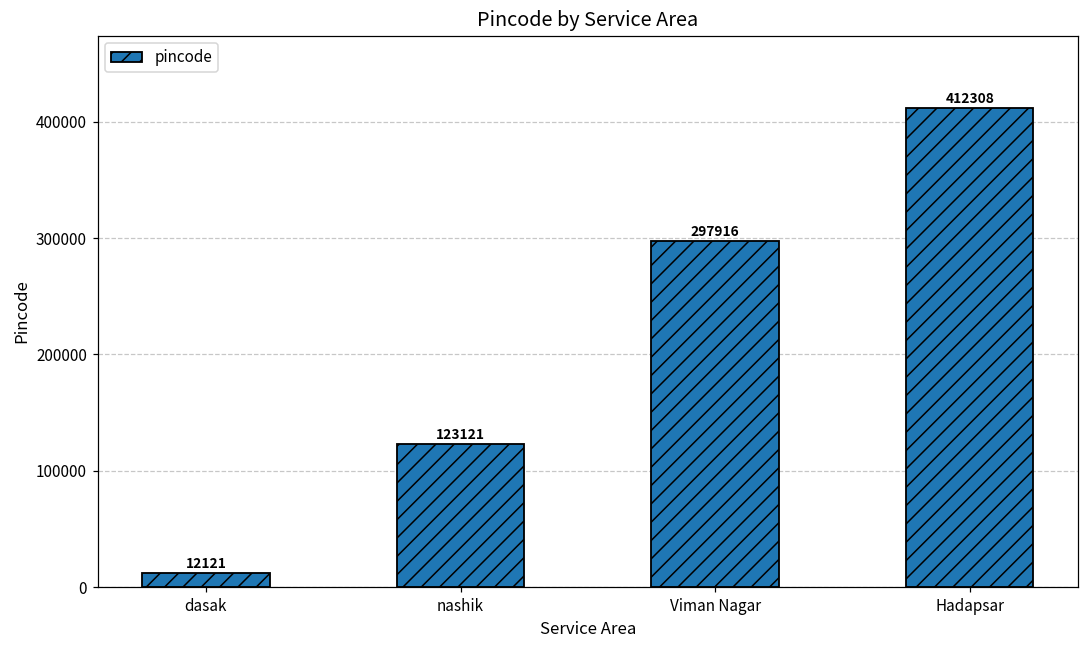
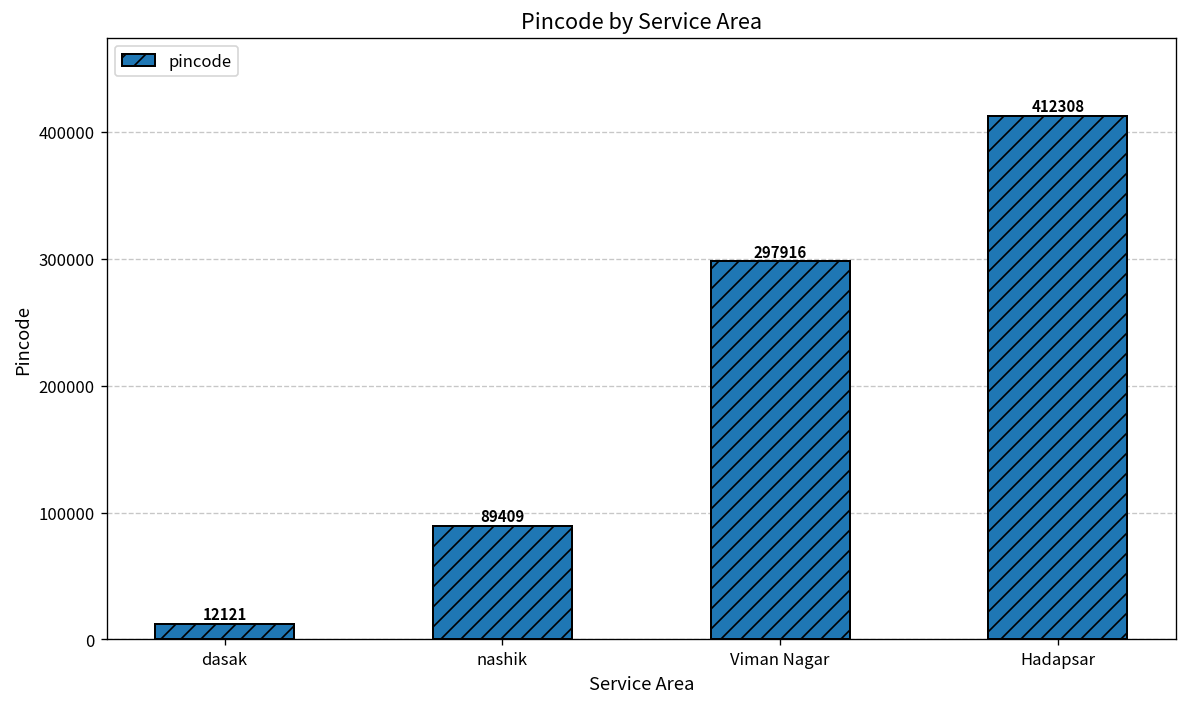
  {
    "dasak": 12121,
-   "nashik": 123121,
+   "nashik": 89409,
    "Viman Nagar": 297916,
    "Hadapsar": 412308
  }
